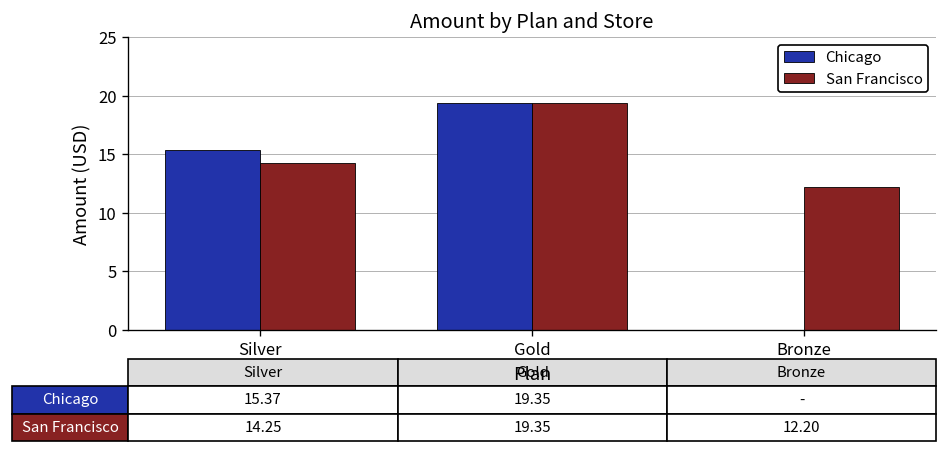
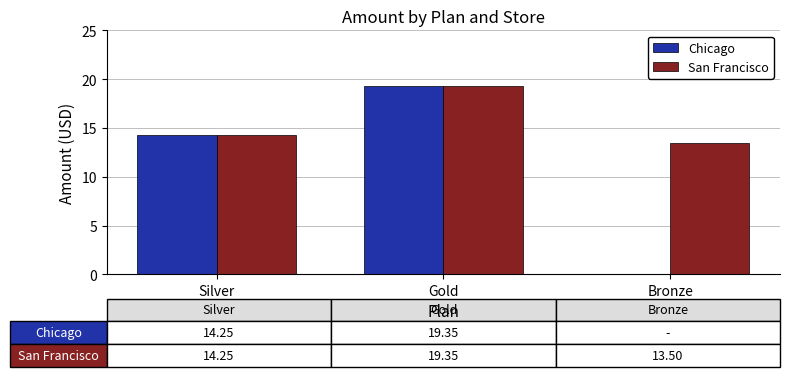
  {
    "Chicago": {
-     "Silver": 15.37
+     "Silver": 14.25
    },
    "San Francisco": {
-     "Bronze": 12.20
+     "Bronze": 13.50
    }
  }
